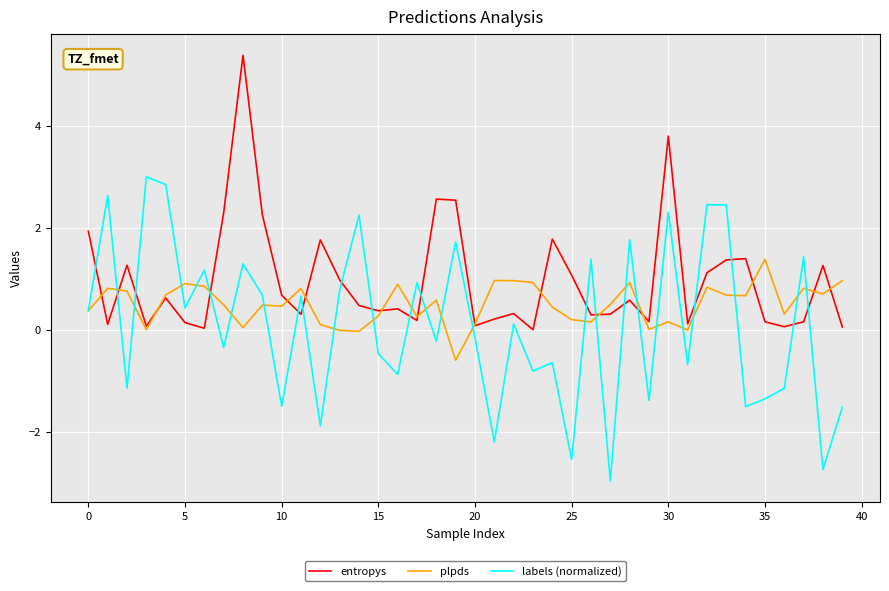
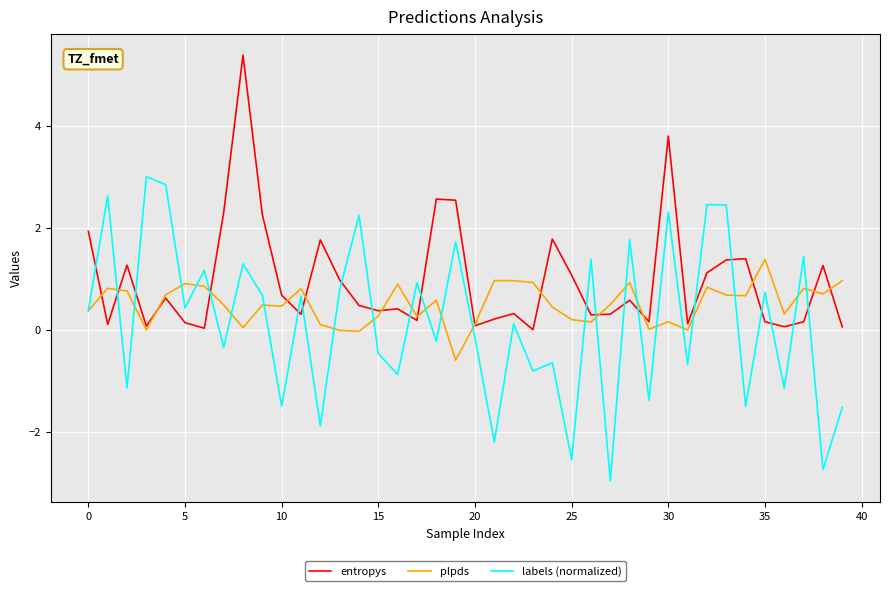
  {
    "entropys": {
      "0": 1.9,
      "5": 0.1,
      "10": 0.7,
      "15": 0.4,
      "25": 1.1,
      "30": 3.8,
      "35": 0.2
    },
    "plpds": {
      "5": 0.9,
      "10": 0.5,
      "15": 0.3,
      "25": 0.2,
      "30": 0.2,
      "35": 1.4
    },
    "labels (normalized)": {
      "5": 0.4,
      "10": -1.5,
      "15": -0.5,
      "20": -0.2,
      "25": -2.5,
      "30": 2.3,
-     "35": -1.3
+     "35": 0.7
    }
  }
